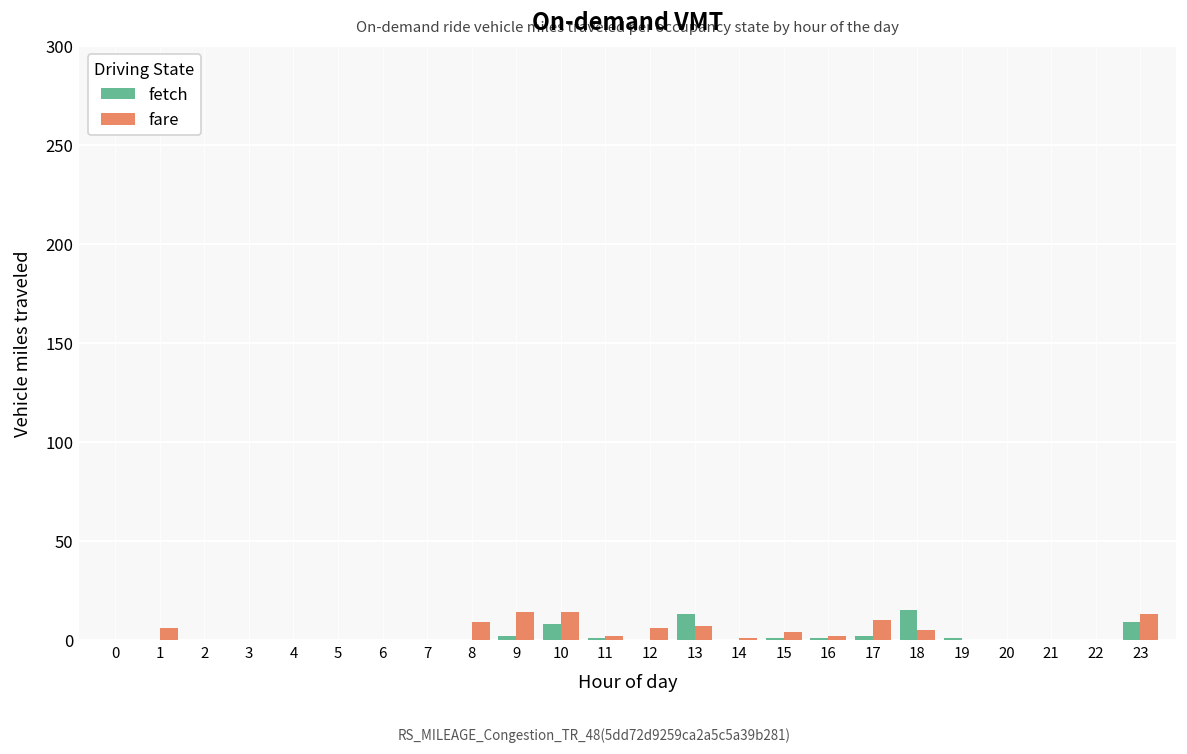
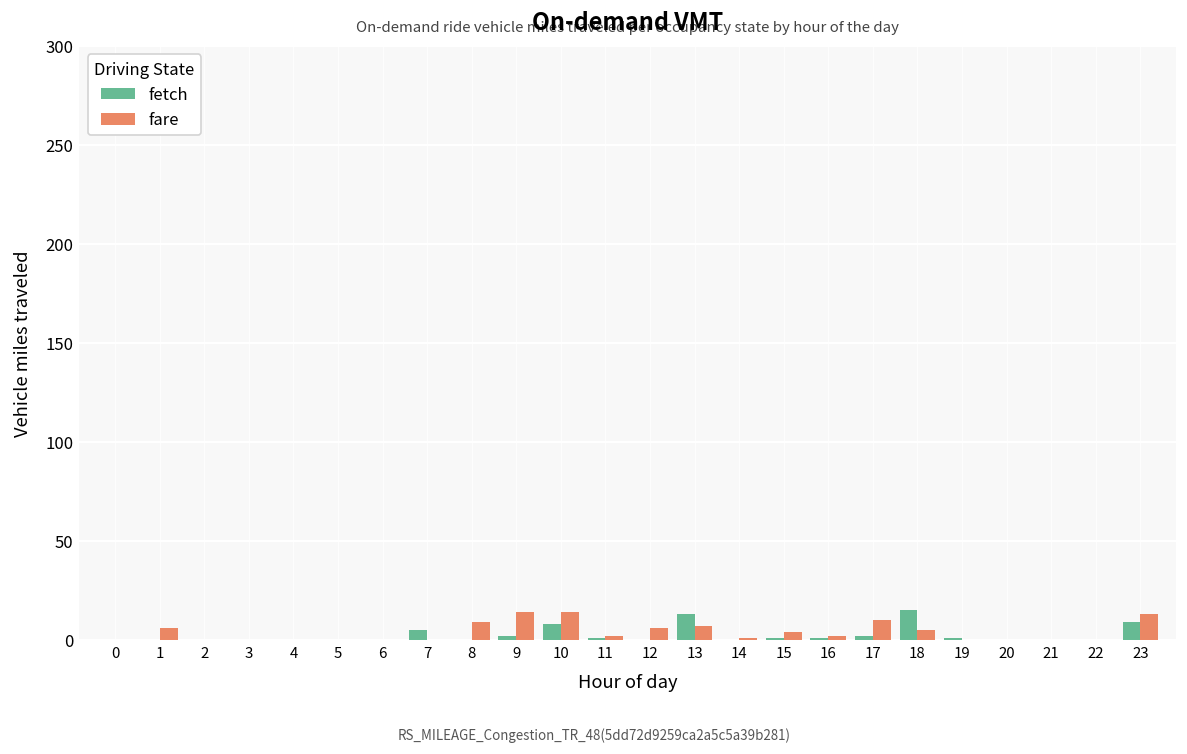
  {
    "fetch": {
      "0": 0,
      "1": 0,
      "2": 0,
      "3": 0,
      "4": 0,
      "5": 0,
      "6": 0,
-     "7": 0,
+     "7": 5,
      "8": 0,
      "9": 2,
      "10": 8,
      "12": 0,
      "13": 13,
      "14": 0,
      "17": 2,
      "18": 15,
      "20": 0,
      "21": 0,
      "22": 0,
      "23": 9
    },
    "fare": {
      "0": 0,
      "1": 6,
      "2": 0,
      "3": 0,
      "4": 0,
      "5": 0,
      "6": 0,
      "7": 0,
      "8": 9,
      "9": 14,
      "10": 14,
      "11": 2,
      "12": 6,
      "13": 7,
      "15": 4,
      "16": 2,
      "17": 10,
      "18": 5,
      "19": 0,
      "20": 0,
      "21": 0,
      "22": 0,
      "23": 13
    }
  }
